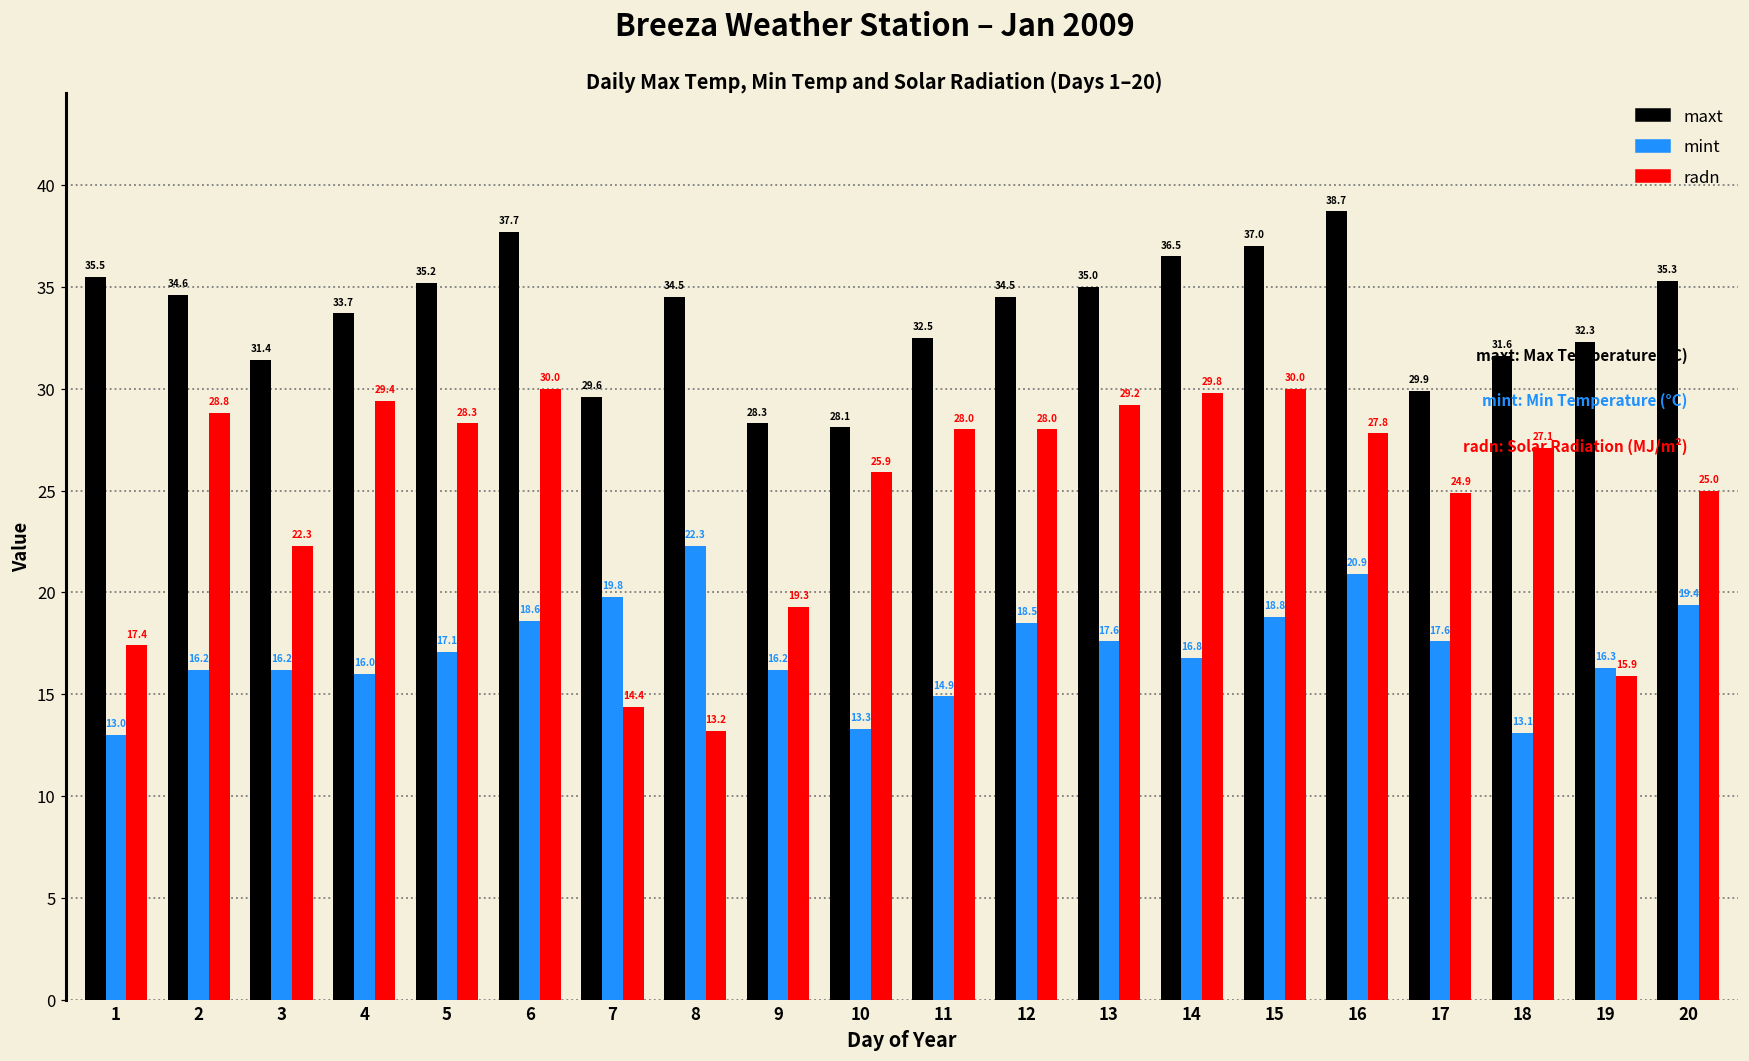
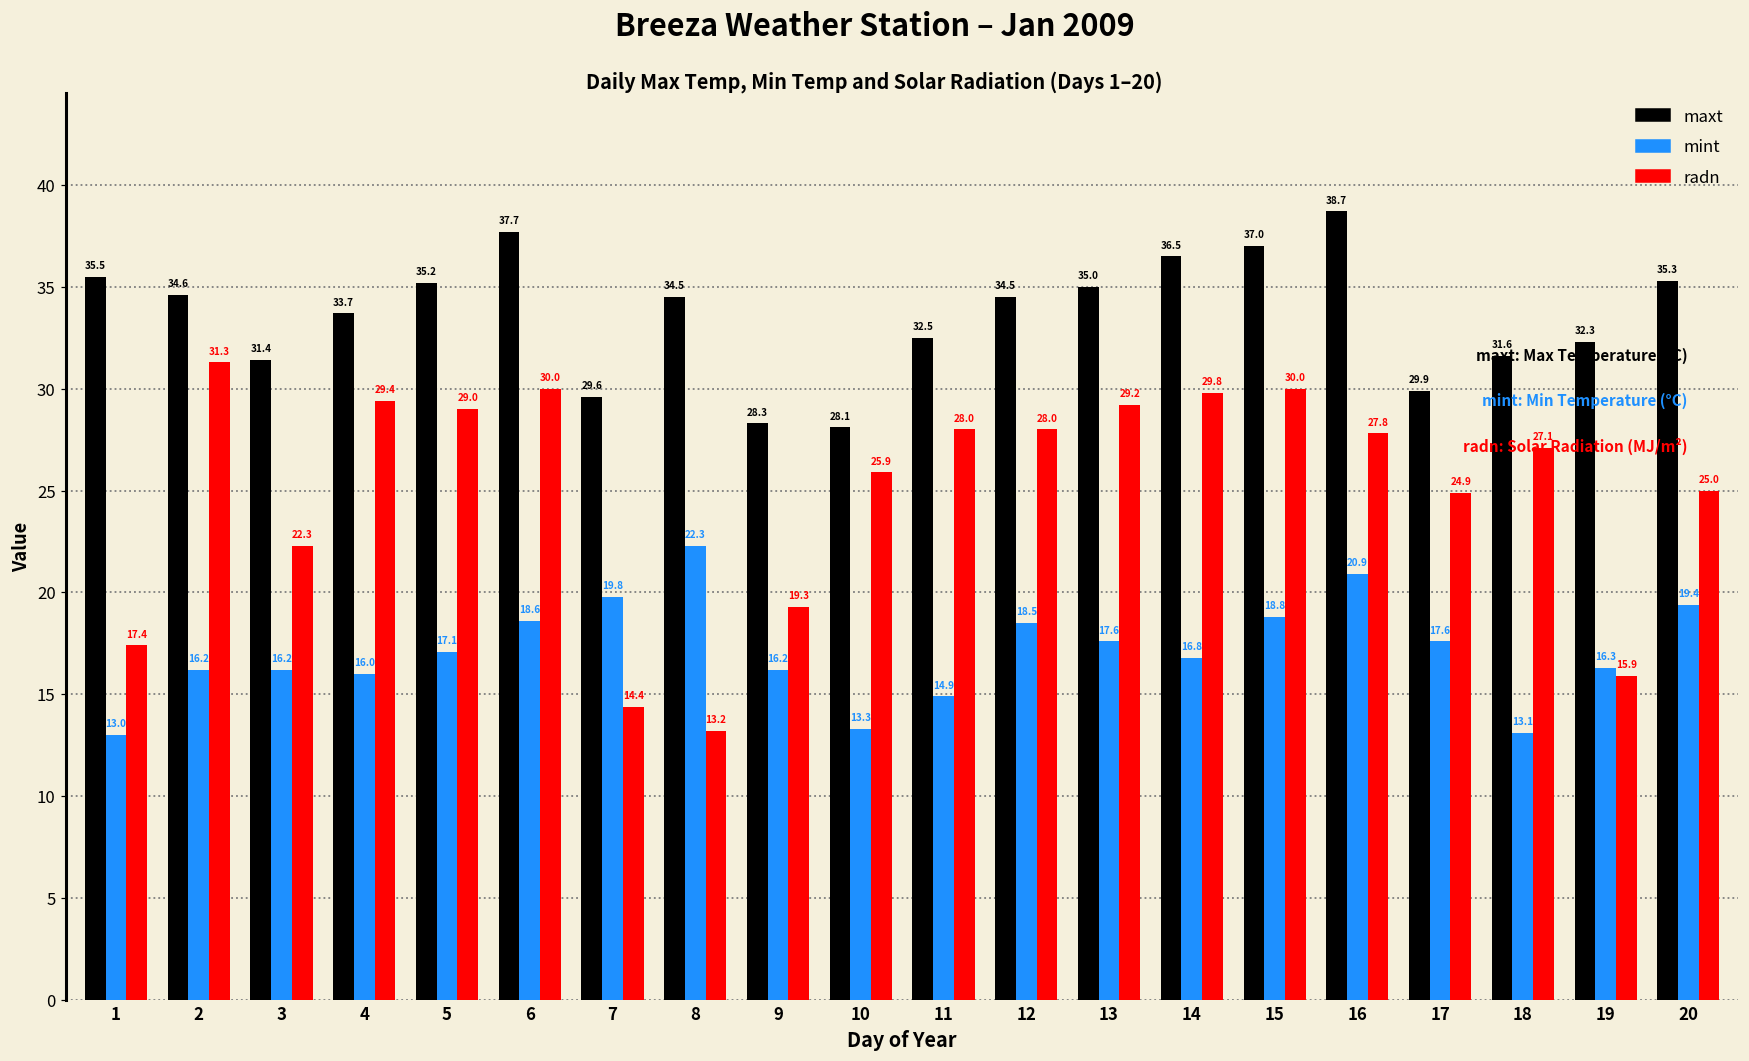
  {
    "maxt": {
      "1": 35.5,
      "2": 34.6,
      "3": 31.4,
      "4": 33.7,
      "5": 35.2,
      "6": 37.7,
      "7": 29.6,
      "8": 34.5,
      "9": 28.3,
      "10": 28.1,
      "11": 32.5,
      "12": 34.5,
      "13": 35.0,
      "14": 36.5,
      "15": 37.0,
      "16": 38.7,
      "17": 29.9,
      "19": 32.3,
      "20": 35.3
    },
    "mint": {
      "1": 13.0,
      "2": 16.2,
      "3": 16.2,
      "4": 16.0,
      "5": 17.1,
      "6": 18.6,
      "7": 19.8,
      "8": 22.3,
      "9": 16.2,
      "10": 13.3,
      "11": 14.9,
      "12": 18.5,
      "13": 17.6,
      "14": 16.8,
      "15": 18.8,
      "16": 20.9,
      "17": 17.6,
      "18": 13.1,
      "19": 16.3,
      "20": 19.4
    },
    "radn": {
      "1": 17.4,
-     "2": 28.8,
+     "2": 31.3,
      "3": 22.3,
      "4": 29.4,
-     "5": 28.3,
+     "5": 29.0,
      "6": 30.0,
      "7": 14.4,
      "8": 13.2,
      "9": 19.3,
      "10": 25.9,
      "11": 28.0,
      "12": 28.0,
      "13": 29.2,
      "14": 29.8,
      "15": 30.0,
      "16": 27.8,
      "17": 24.9,
      "19": 15.9,
      "20": 25.0
    }
  }
